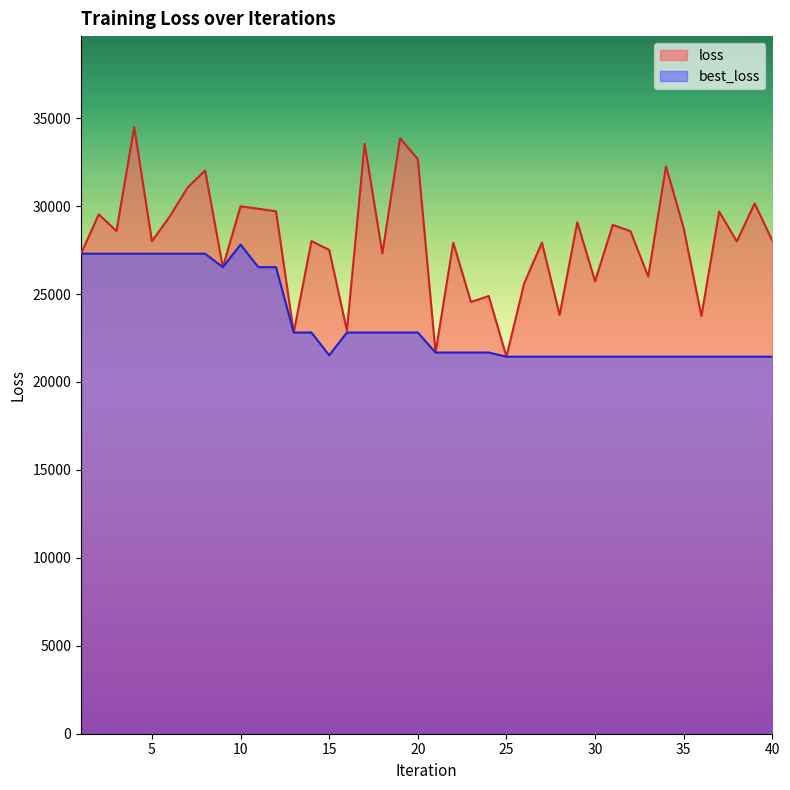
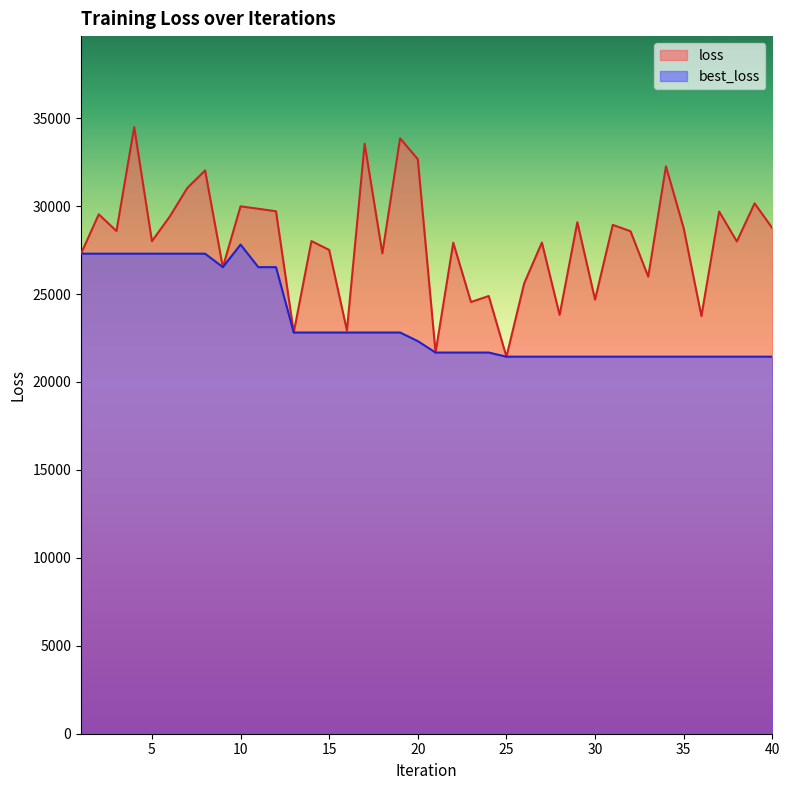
  {
    "loss": {
      "5": 28000,
      "10": 30000,
      "15": 27500,
      "20": 32700,
-     "30": 25700,
+     "30": 24700,
      "35": 28700,
-     "40": 28000
+     "40": 28700
    },
    "best_loss": {
      "5": 27300,
      "10": 27800,
-     "15": 21500,
-     "20": 22800,
+     "15": 22800,
+     "20": 22300,
      "30": 21400,
      "35": 21400,
      "40": 21400
    }
  }
